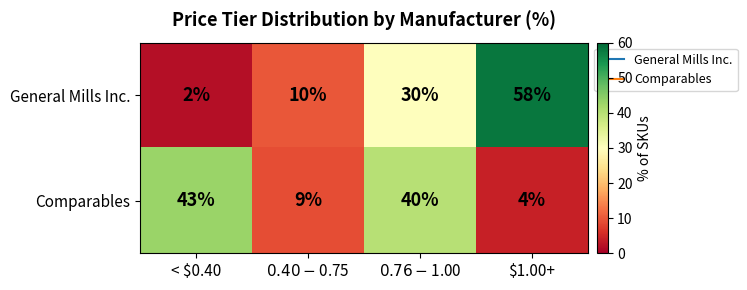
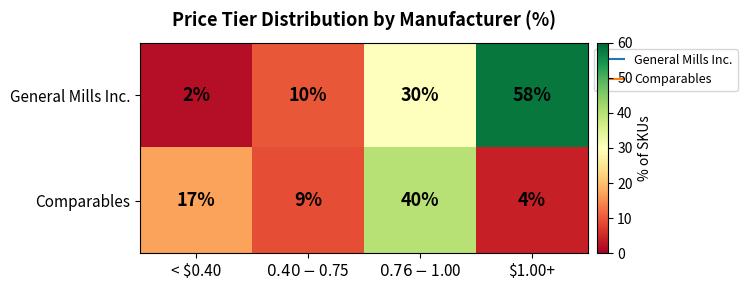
  {
    "General Mills Inc.": {
      "< $0.40": "2%",
      "$1.00+": "58%"
    },
    "Comparables": {
-     "< $0.40": "43%",
+     "< $0.40": "17%",
      "$1.00+": "4%"
    }
  }
